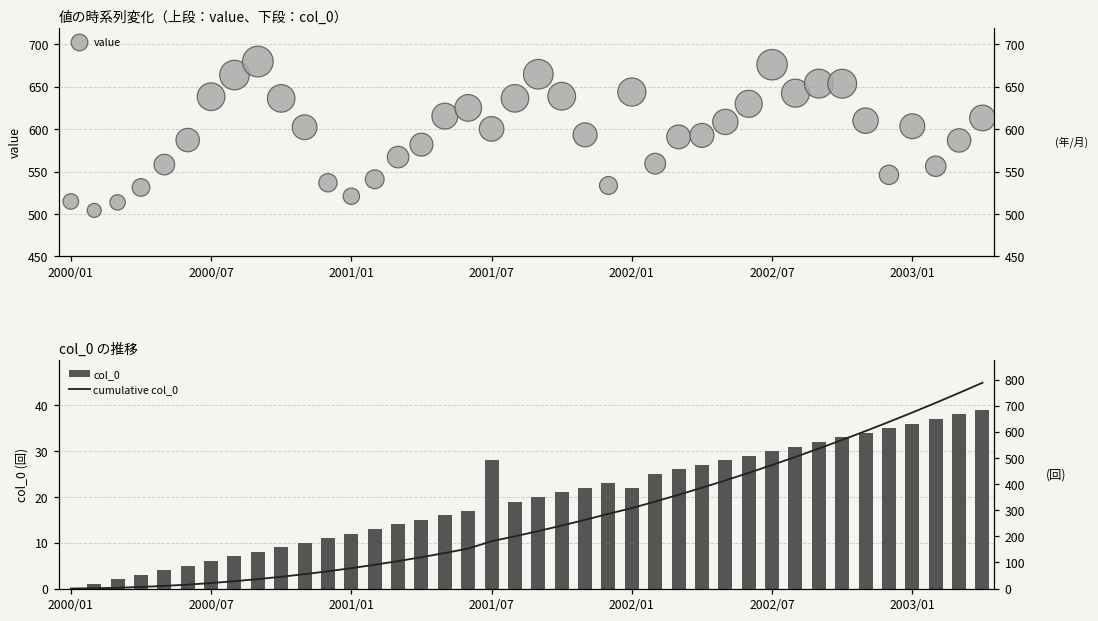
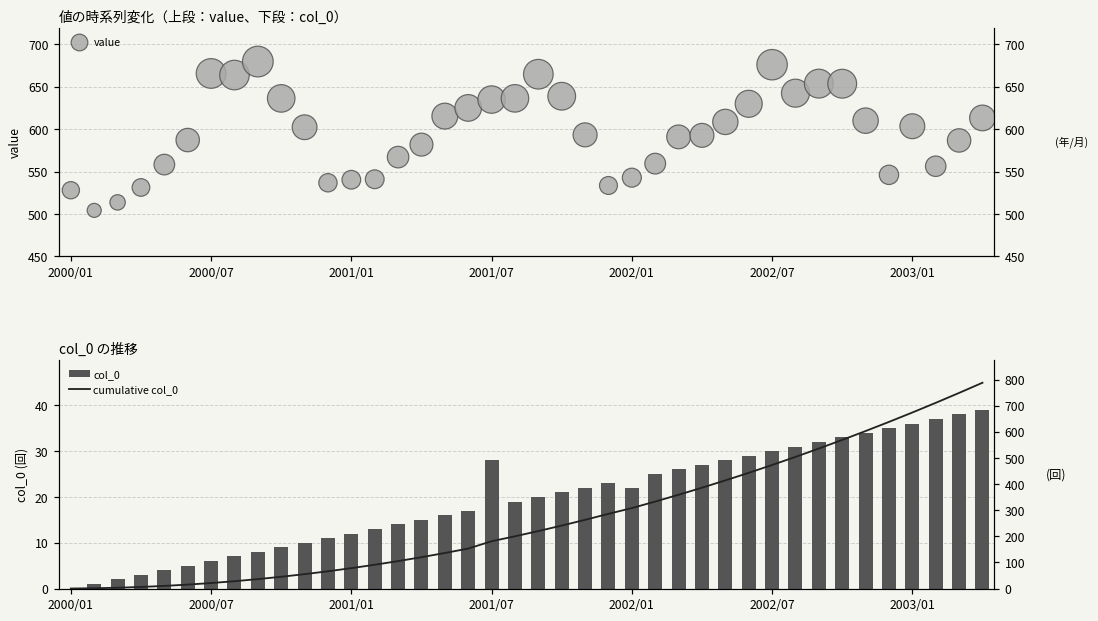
  {
    "値の時系列変化（上段：value、下段：col_0）": {
-     "2000/01": 510,
-     "2000/07": 640,
-     "2001/01": 520,
-     "2001/07": 600,
-     "2002/01": 640
+     "2000/01": 530,
+     "2000/07": 670,
+     "2001/01": 540,
+     "2001/07": 640,
+     "2002/01": 540
    }
  }
